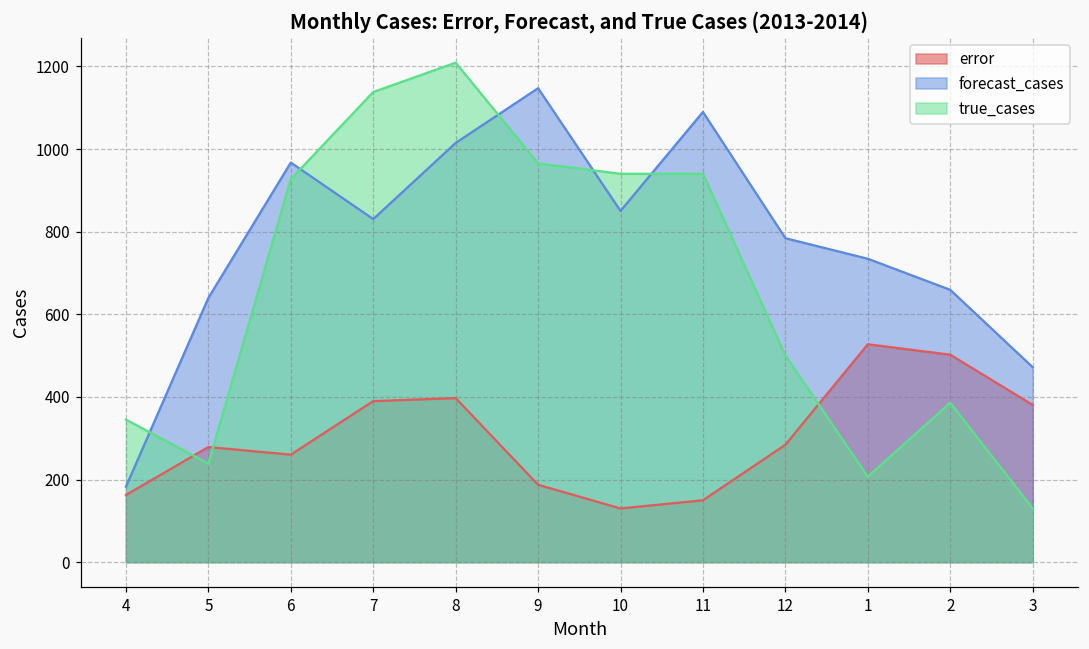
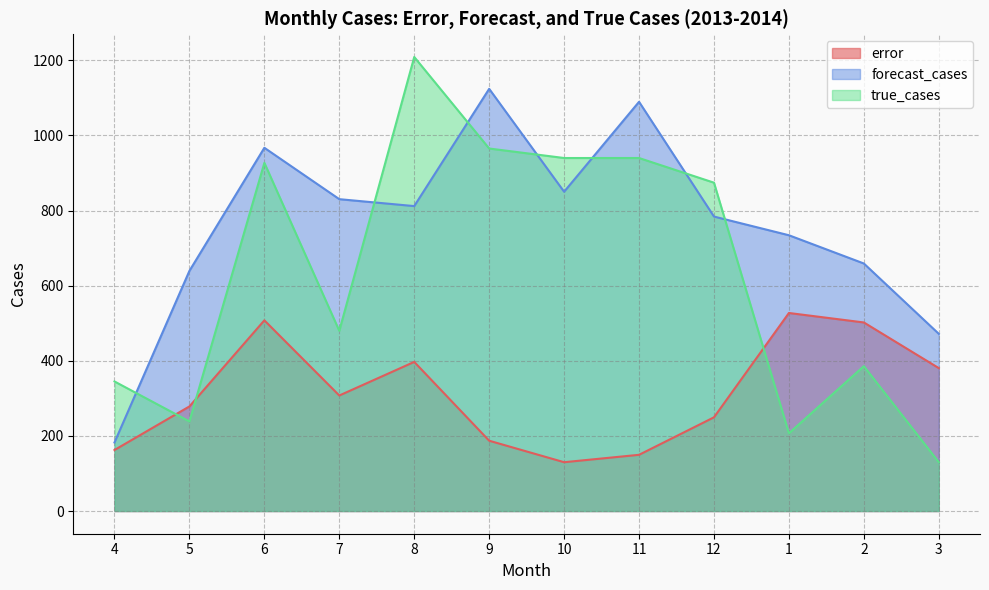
  {
    "error": {
      "4": 160,
      "5": 280,
-     "6": 260,
-     "7": 390,
+     "6": 510,
+     "7": 310,
      "8": 400,
      "9": 190,
      "10": 130,
      "11": 150,
-     "12": 280,
+     "12": 250,
      "1": 530,
      "2": 500,
      "3": 380
    },
    "forecast_cases": {
      "4": 180,
      "5": 640,
      "6": 970,
      "7": 830,
-     "8": 1010,
-     "9": 1150,
+     "8": 810,
+     "9": 1120,
      "10": 850,
      "11": 1090,
      "12": 780,
      "1": 730,
      "2": 660,
      "3": 470
    },
    "true_cases": {
      "4": 350,
      "5": 240,
      "6": 930,
-     "7": 1140,
+     "7": 480,
      "8": 1210,
      "9": 970,
      "10": 940,
      "11": 940,
-     "12": 500,
+     "12": 870,
      "1": 210,
      "2": 390,
      "3": 130
    }
  }
